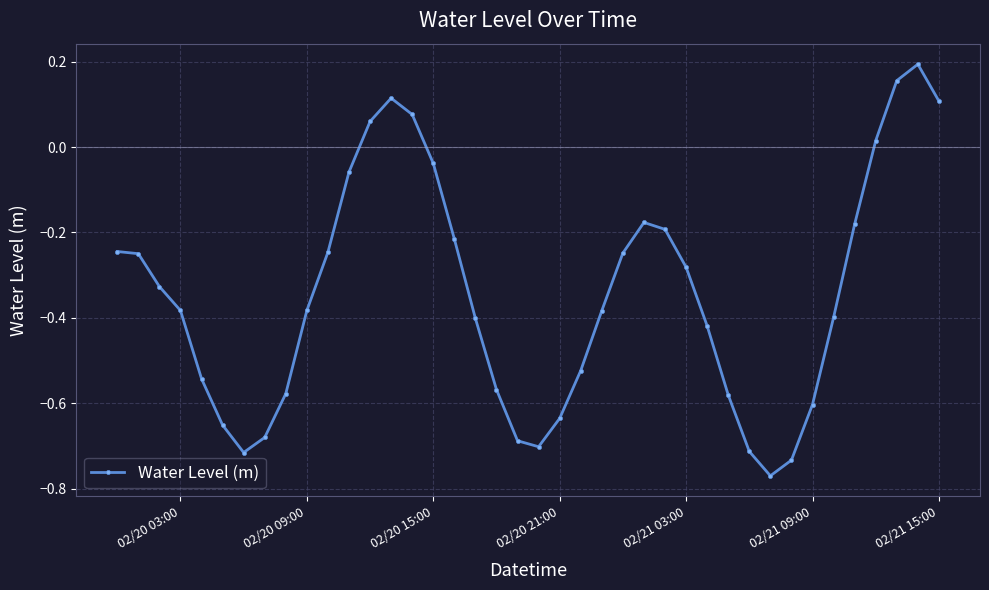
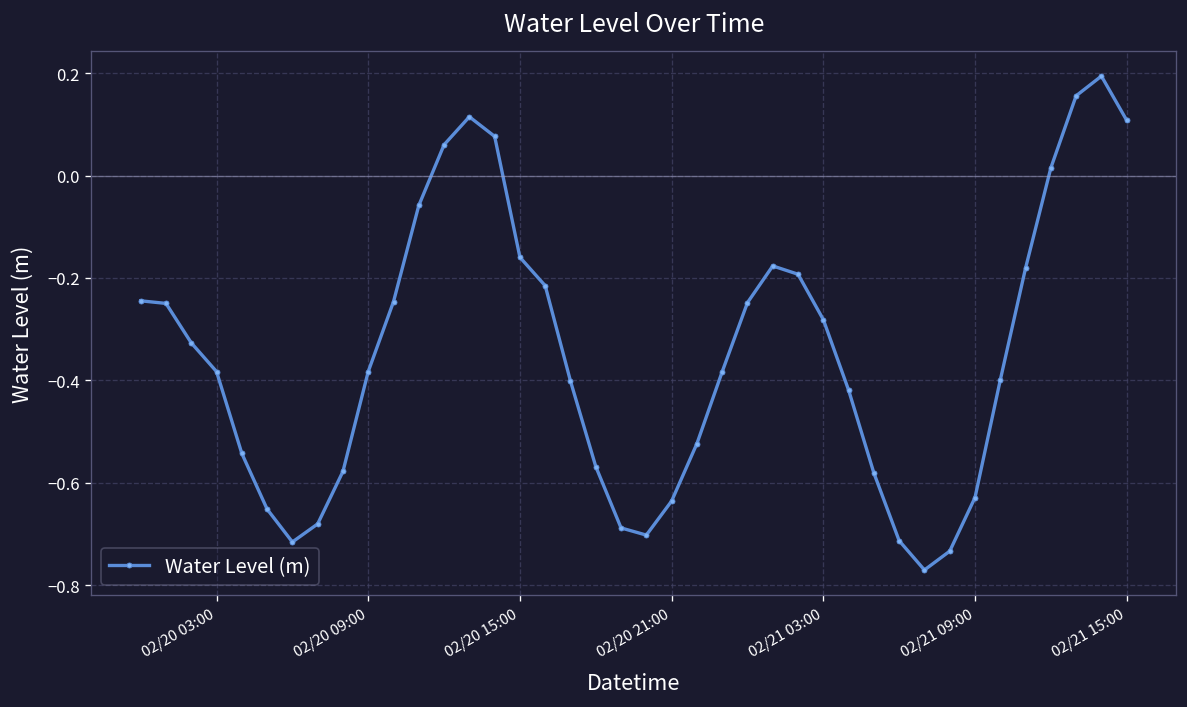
  {
    "02/20 03:00": -0.38,
    "02/20 09:00": -0.38,
-   "02/20 15:00": -0.04,
+   "02/20 15:00": -0.16,
    "02/20 21:00": -0.64,
    "02/21 03:00": -0.28,
-   "02/21 09:00": -0.60,
+   "02/21 09:00": -0.63,
    "02/21 15:00": 0.11
  }
